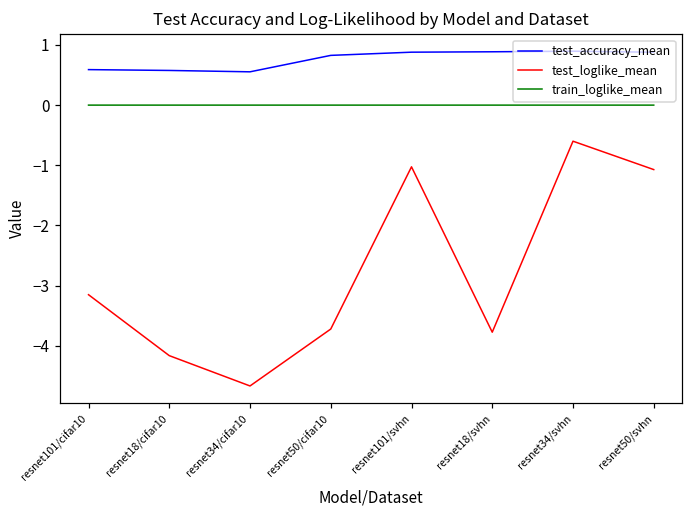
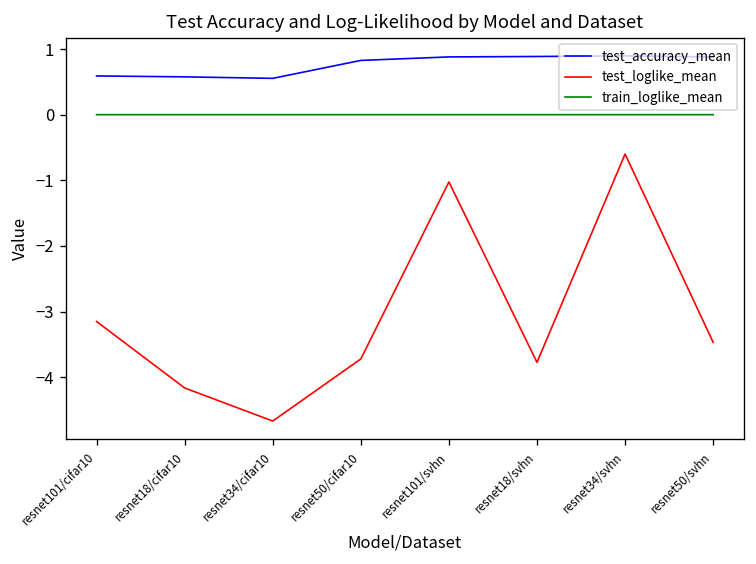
  {
    "test_accuracy_mean": {
      "resnet101/cifar10": 0.6,
      "resnet18/cifar10": 0.6,
      "resnet34/cifar10": 0.6,
      "resnet50/cifar10": 0.8,
      "resnet101/svhn": 0.9,
      "resnet18/svhn": 0.9
    },
    "test_loglike_mean": {
      "resnet101/cifar10": -3.2,
      "resnet18/cifar10": -4.2,
      "resnet34/cifar10": -4.7,
      "resnet50/cifar10": -3.7,
      "resnet101/svhn": -1.0,
      "resnet18/svhn": -3.8,
      "resnet34/svhn": -0.6,
-     "resnet50/svhn": -1.1
+     "resnet50/svhn": -3.5
    },
    "train_loglike_mean": {
      "resnet101/cifar10": 0.0,
      "resnet18/cifar10": 0.0,
      "resnet34/cifar10": 0.0,
      "resnet50/cifar10": 0.0,
      "resnet101/svhn": 0.0,
      "resnet18/svhn": 0.0,
      "resnet34/svhn": 0.0,
      "resnet50/svhn": 0.0
    }
  }
